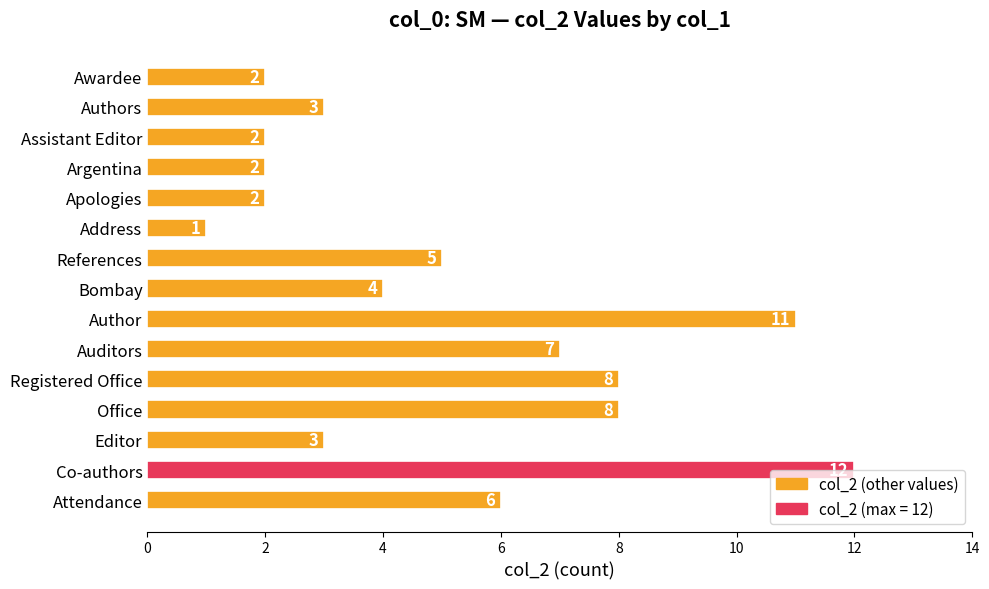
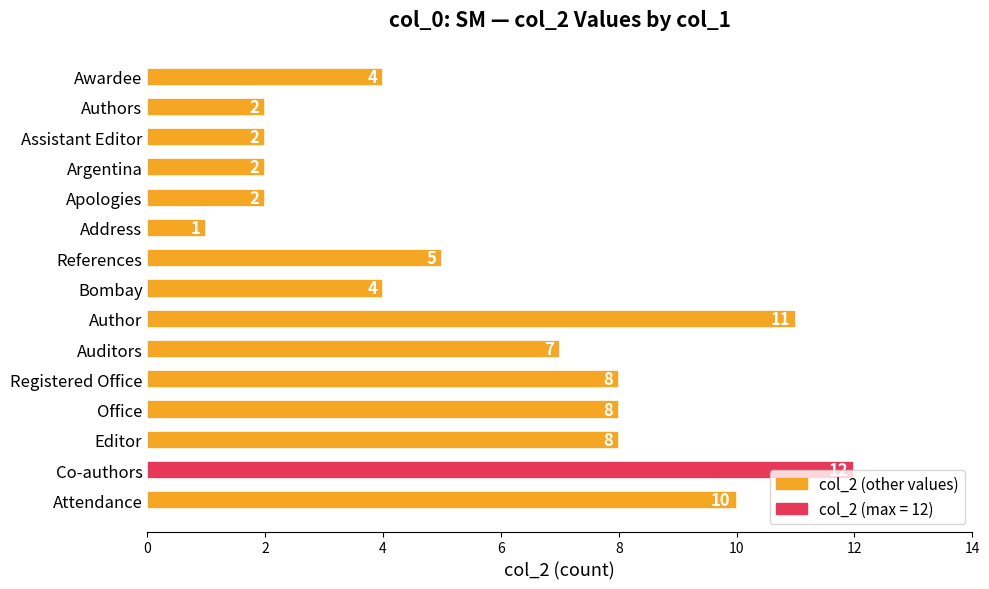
  {
-   "Awardee": 2,
-   "Authors": 3,
+   "Awardee": 4,
+   "Authors": 2,
    "Assistant Editor": 2,
    "Argentina": 2,
    "Apologies": 2,
    "Address": 1,
    "References": 5,
    "Bombay": 4,
    "Author": 11,
    "Auditors": 7,
    "Registered Office": 8,
    "Office": 8,
-   "Editor": 3,
-   "Attendance": 6
+   "Editor": 8,
+   "Attendance": 10
  }
